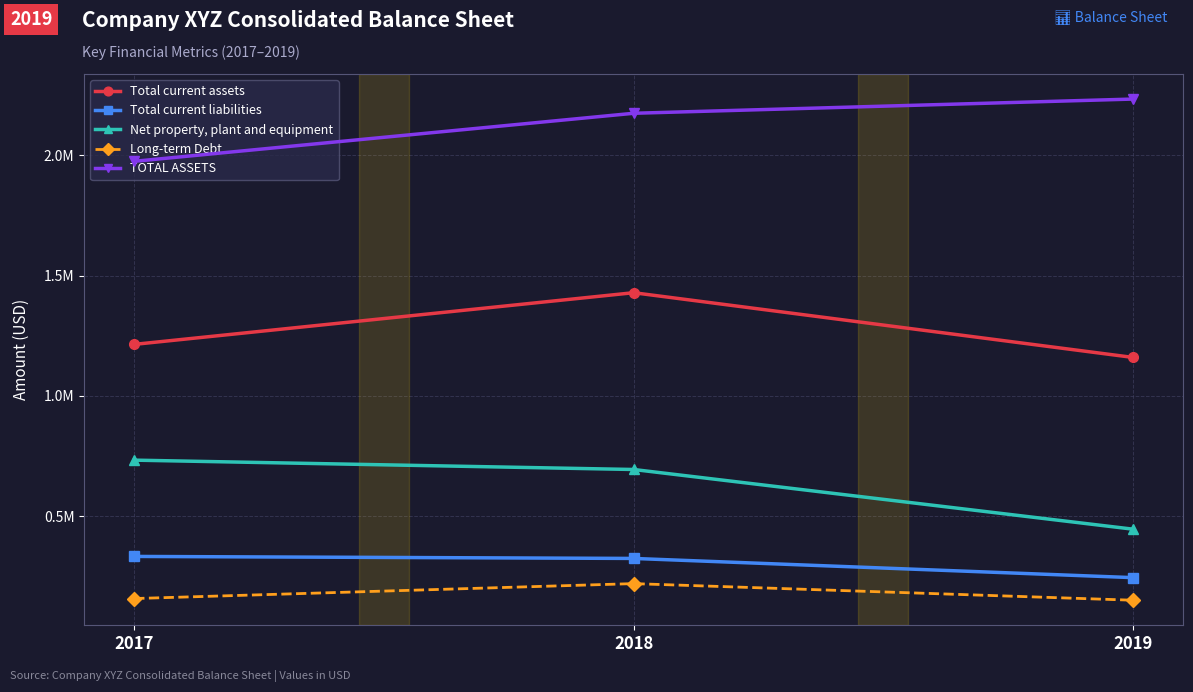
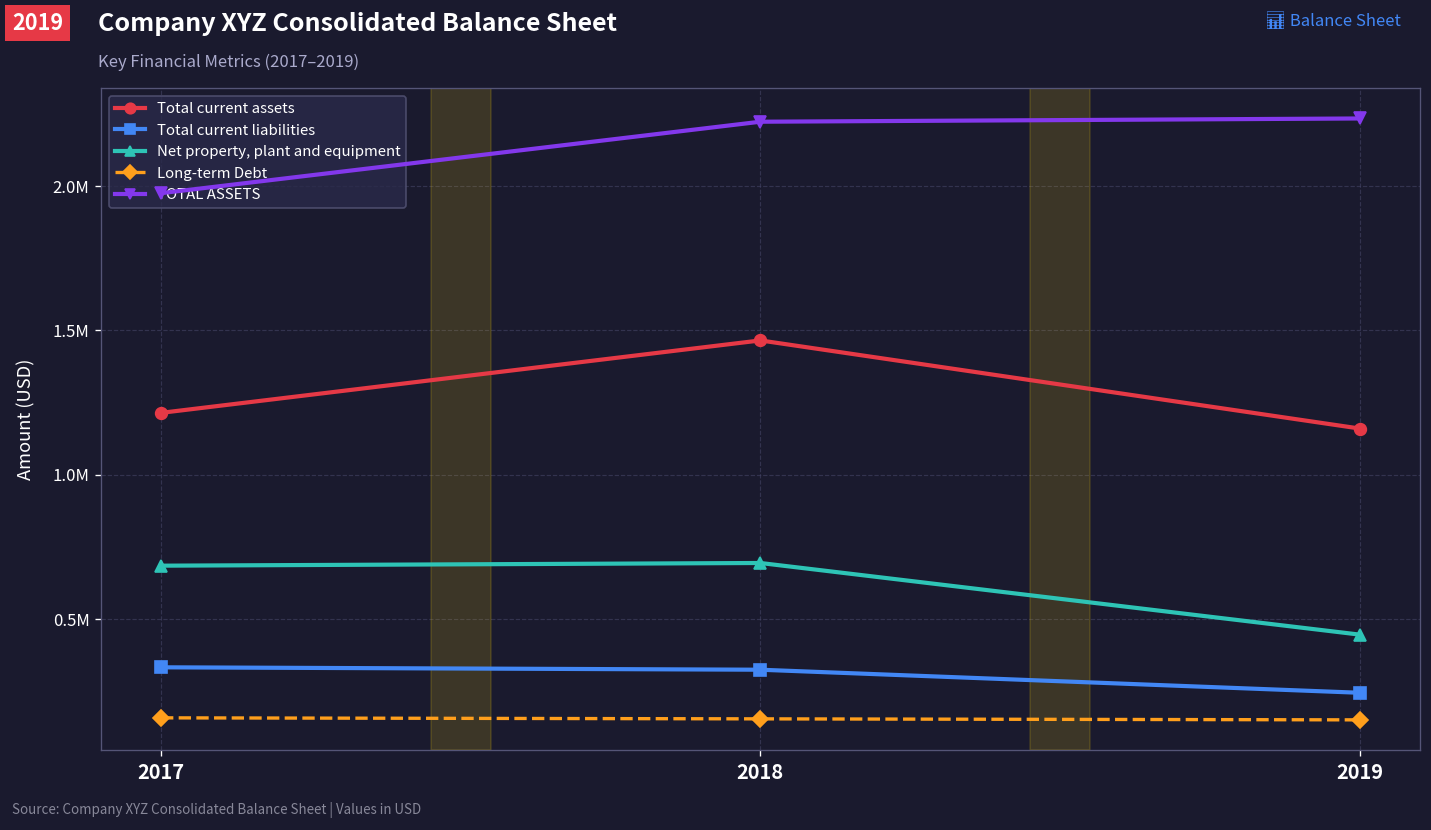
  {
    "Total current assets": {
      "2017": 1210000,
-     "2018": 1430000,
+     "2018": 1460000,
      "2019": 1160000
    },
    "Total current liabilities": {
      "2017": 330000,
      "2018": 320000,
      "2019": 240000
    },
    "Net property, plant and equipment": {
-     "2017": 730000,
+     "2017": 680000,
      "2018": 690000,
      "2019": 450000
    },
    "Long-term Debt": {
      "2017": 160000,
-     "2018": 220000,
+     "2018": 150000,
      "2019": 150000
    },
    "TOTAL ASSETS": {
-     "2018": 2170000,
+     "2018": 2220000,
      "2019": 2230000
    }
  }
